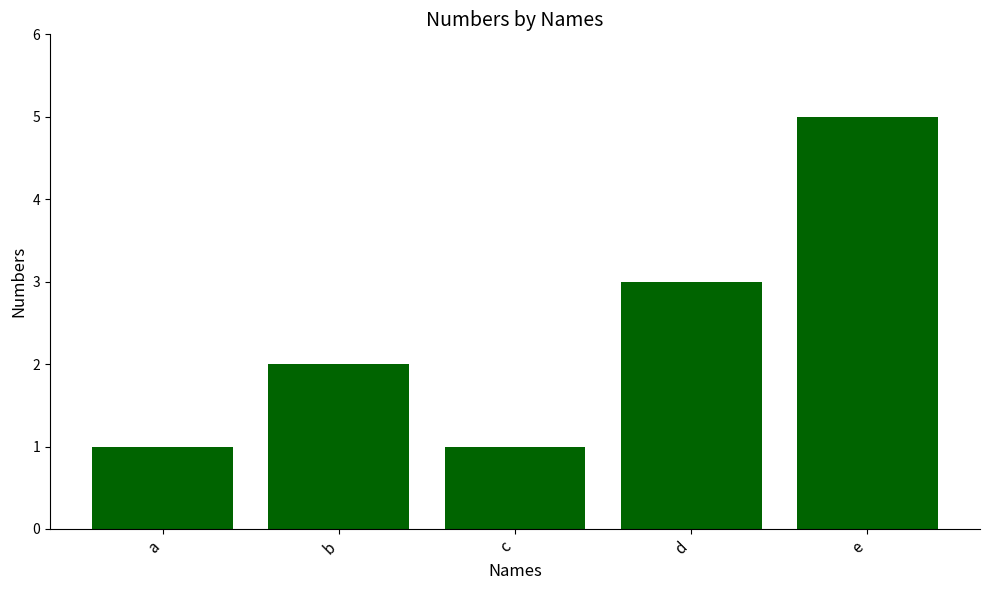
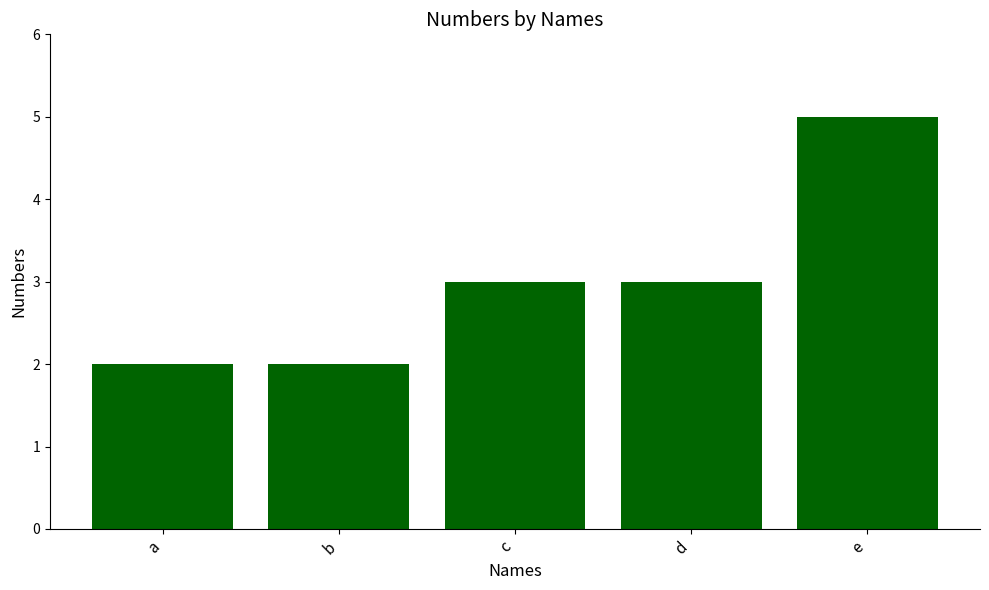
  {
-   "a": 1,
+   "a": 2,
    "b": 2,
-   "c": 1,
+   "c": 3,
    "d": 3,
    "e": 5
  }
